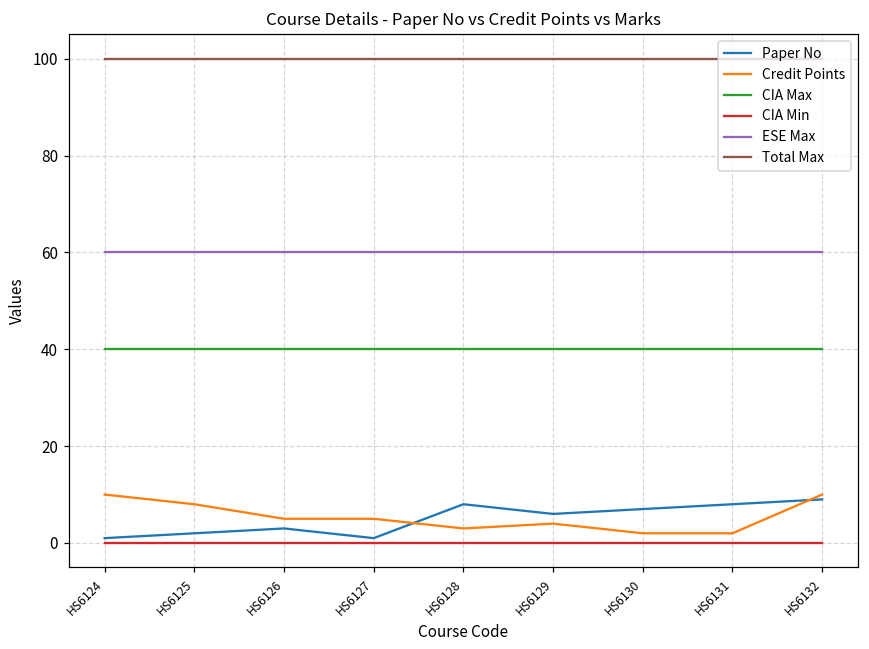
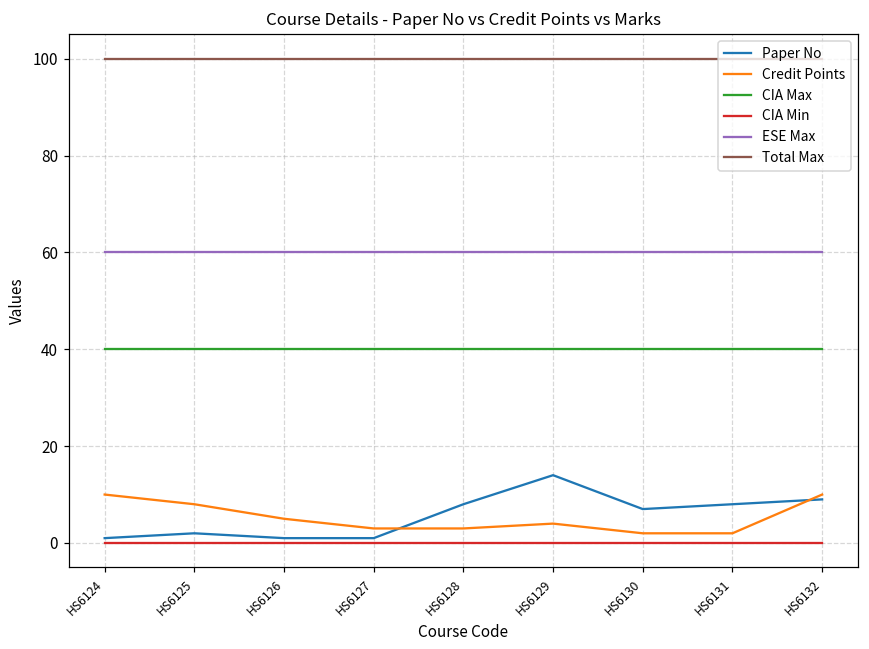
  {
    "Paper No": {
      "HS6124": 1,
      "HS6125": 2,
-     "HS6126": 3,
+     "HS6126": 1,
      "HS6127": 1,
      "HS6128": 8,
-     "HS6129": 6,
+     "HS6129": 14,
      "HS6130": 7,
      "HS6131": 8,
      "HS6132": 9
    },
    "Credit Points": {
      "HS6124": 10,
      "HS6125": 8,
      "HS6126": 5,
-     "HS6127": 5,
+     "HS6127": 3,
      "HS6128": 3,
      "HS6129": 4,
      "HS6130": 2,
      "HS6131": 2,
      "HS6132": 10
    },
    "CIA Max": {
      "HS6124": 40,
      "HS6125": 40,
      "HS6126": 40,
      "HS6127": 40,
      "HS6128": 40,
      "HS6129": 40,
      "HS6130": 40,
      "HS6131": 40,
      "HS6132": 40
    },
    "CIA Min": {
      "HS6124": 0,
      "HS6125": 0,
      "HS6126": 0,
      "HS6127": 0,
      "HS6128": 0,
      "HS6129": 0,
      "HS6130": 0,
      "HS6131": 0,
      "HS6132": 0
    },
    "ESE Max": {
      "HS6124": 60,
      "HS6125": 60,
      "HS6126": 60,
      "HS6127": 60,
      "HS6128": 60,
      "HS6129": 60,
      "HS6130": 60,
      "HS6131": 60,
      "HS6132": 60
    },
    "Total Max": {
      "HS6124": 100,
      "HS6125": 100,
      "HS6126": 100,
      "HS6127": 100,
      "HS6128": 100,
      "HS6129": 100,
      "HS6130": 100
    }
  }
